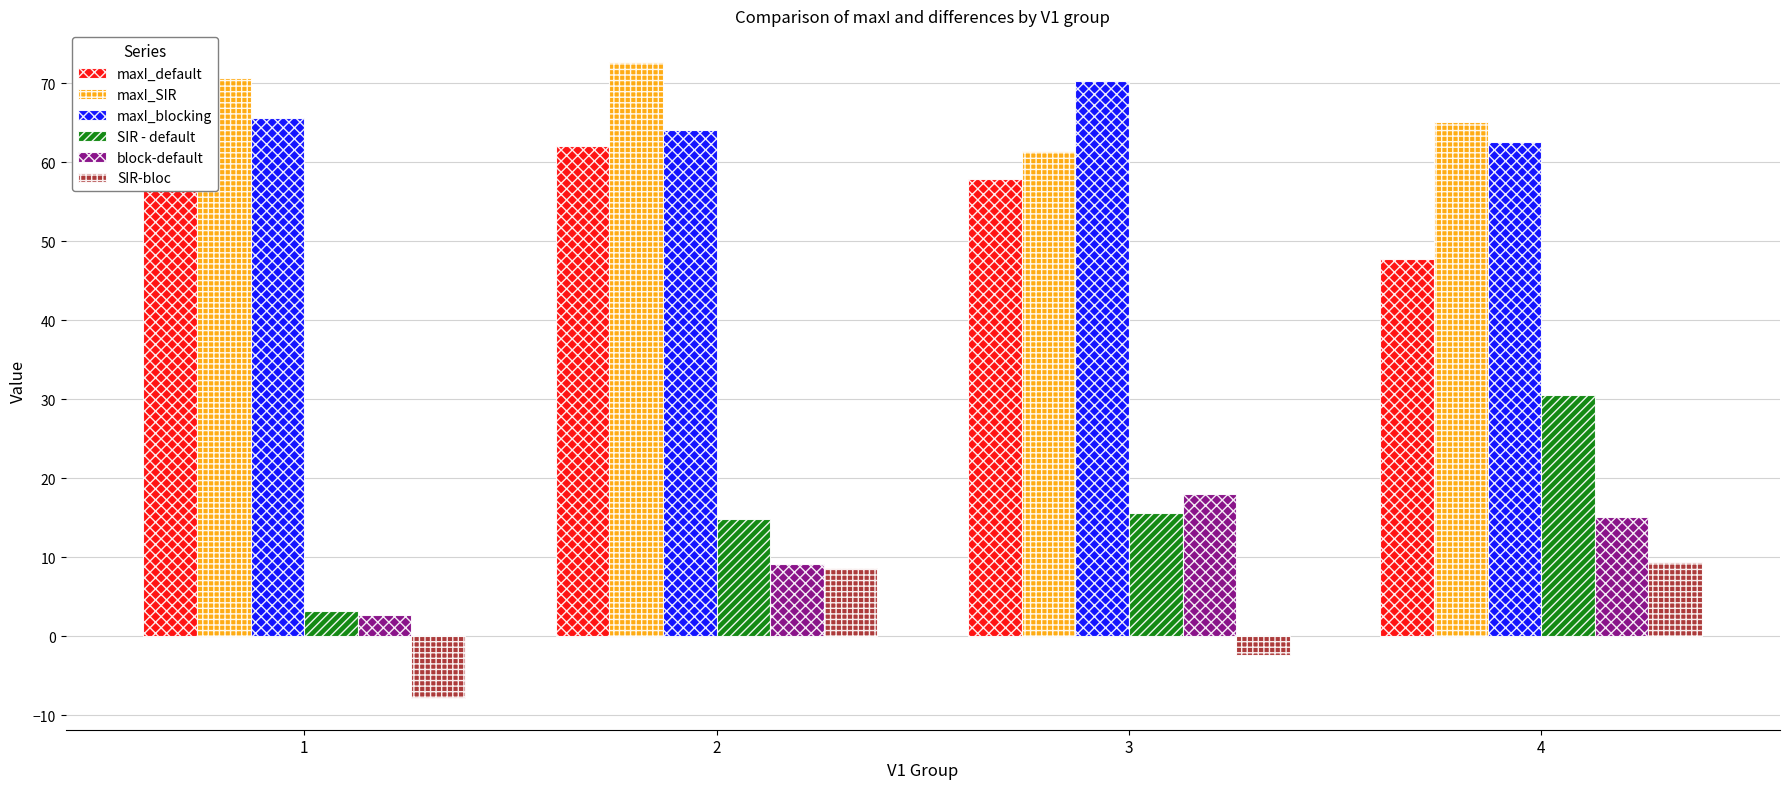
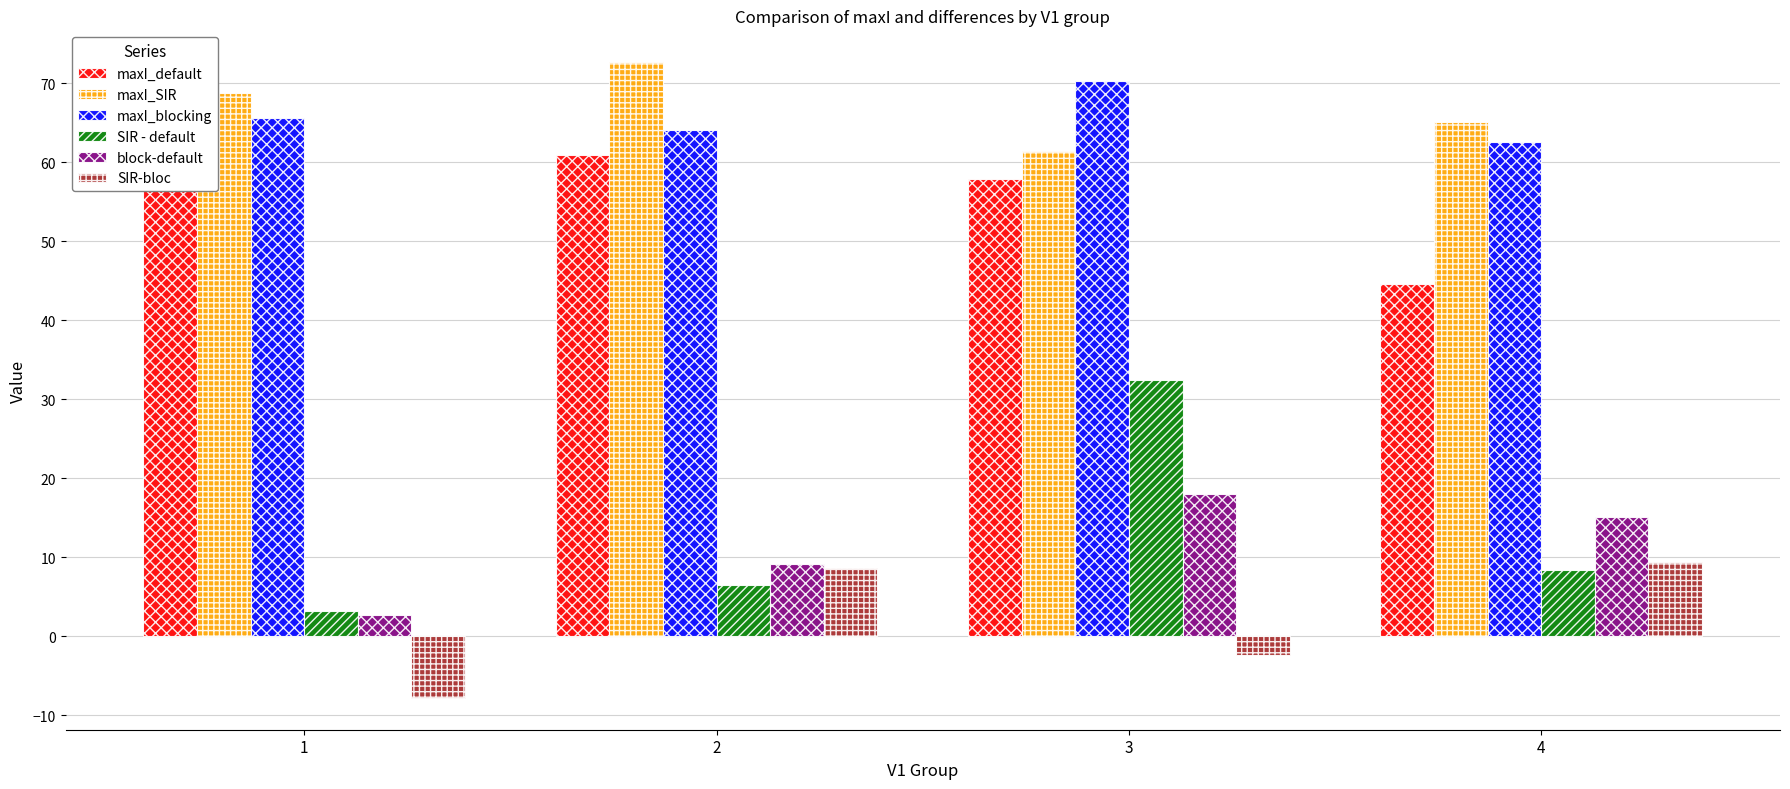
  {
    "maxI_default": {
-     "2": 62,
+     "2": 61,
      "3": 58,
-     "4": 48
+     "4": 45
    },
    "maxI_SIR": {
-     "1": 71,
+     "1": 69,
      "2": 73,
      "3": 61,
      "4": 65
    },
    "maxI_blocking": {
      "1": 66,
      "2": 64,
      "3": 70,
      "4": 63
    },
    "SIR - default": {
      "1": 3,
-     "2": 15,
-     "3": 16,
-     "4": 30
+     "2": 6,
+     "3": 32,
+     "4": 8
    },
    "block-default": {
      "1": 3,
      "2": 9,
      "3": 18,
      "4": 15
    },
    "SIR-bloc": {
      "1": -8,
      "2": 9,
      "3": -2,
      "4": 9
    }
  }
